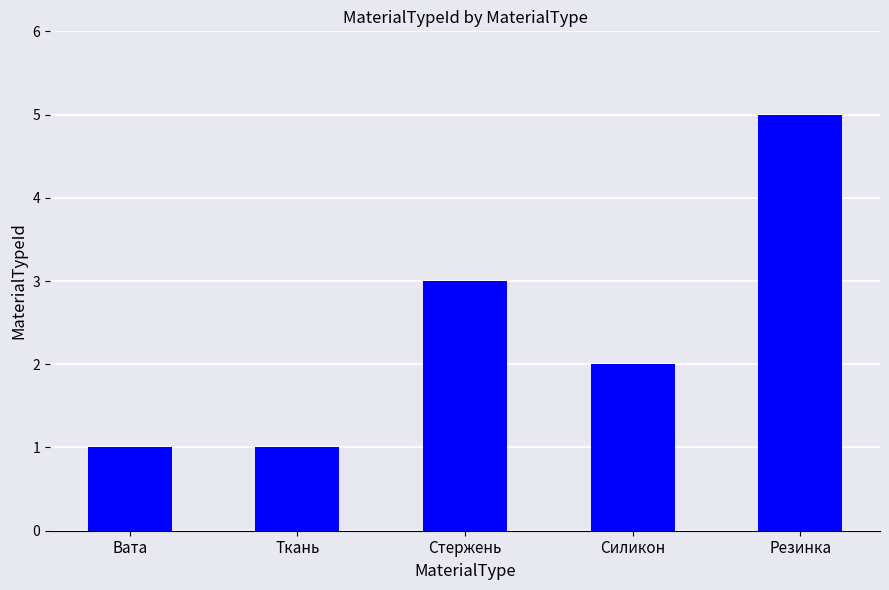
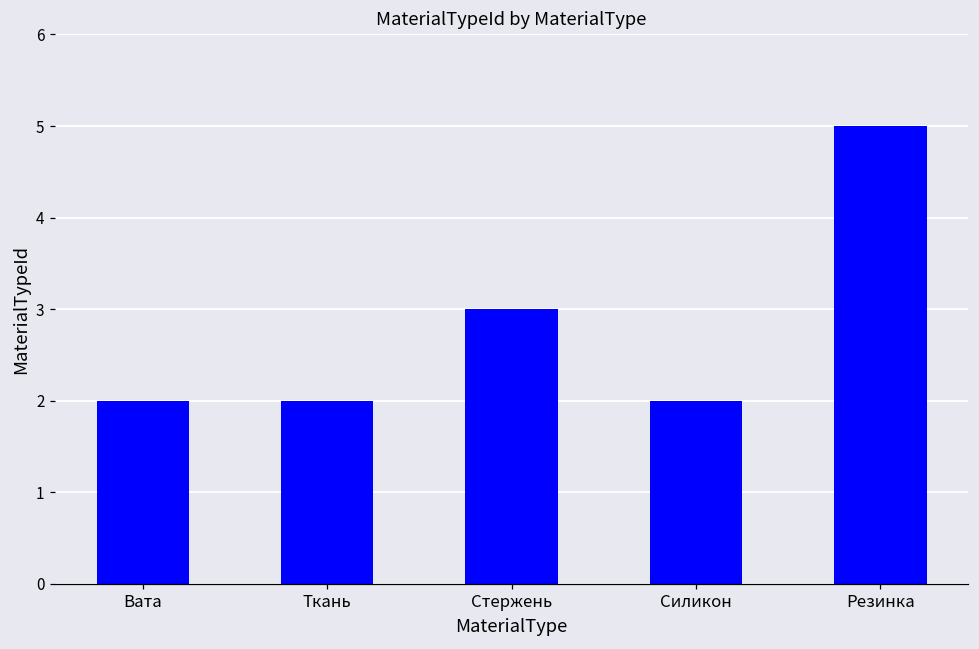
  {
-   "Вата": 1,
-   "Ткань": 1,
+   "Вата": 2,
+   "Ткань": 2,
    "Стержень": 3,
    "Силикон": 2,
    "Резинка": 5
  }
